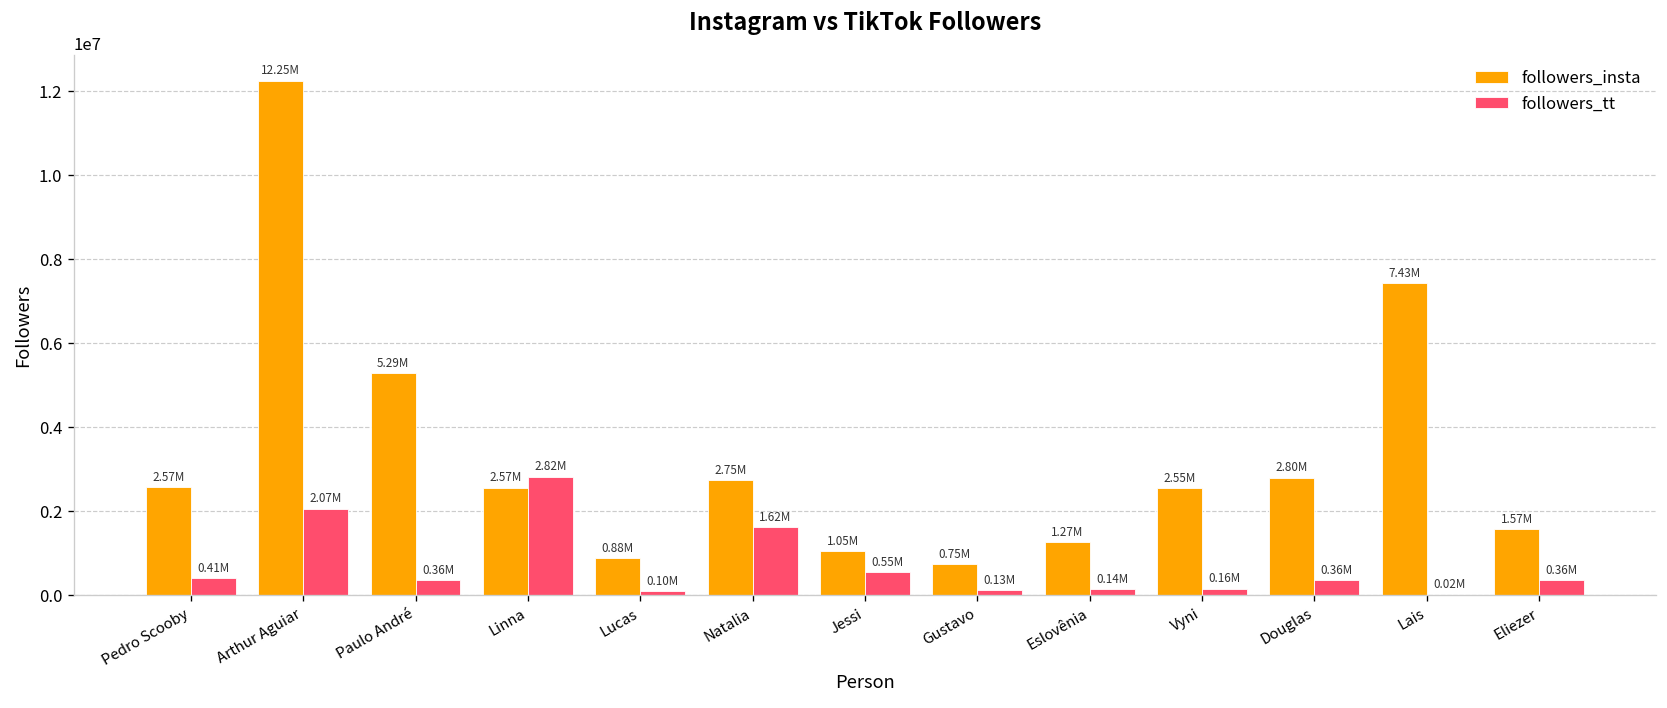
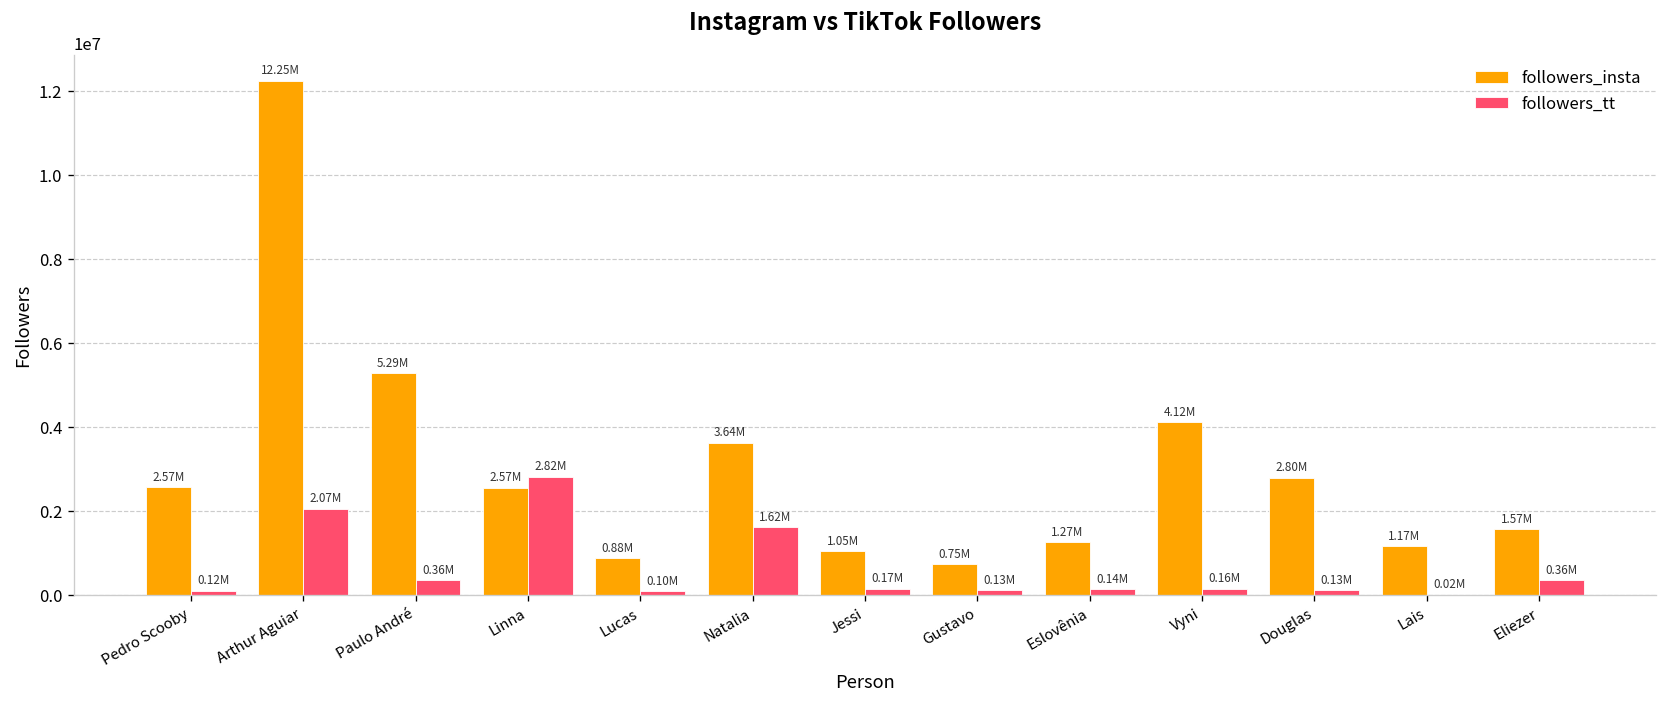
  {
    "followers_insta": {
      "Pedro Scooby": "2.57M",
      "Arthur Aguiar": "12.25M",
      "Paulo André": "5.29M",
      "Linna": "2.57M",
      "Lucas": "0.88M",
-     "Natalia": "2.75M",
+     "Natalia": "3.64M",
      "Jessi": "1.05M",
      "Gustavo": "0.75M",
      "Eslovênia": "1.27M",
-     "Vyni": "2.55M",
+     "Vyni": "4.12M",
      "Douglas": "2.80M",
-     "Lais": "7.43M",
+     "Lais": "1.17M",
      "Eliezer": "1.57M"
    },
    "followers_tt": {
-     "Pedro Scooby": "0.41M",
+     "Pedro Scooby": "0.12M",
      "Arthur Aguiar": "2.07M",
      "Paulo André": "0.36M",
      "Linna": "2.82M",
      "Lucas": "0.10M",
      "Natalia": "1.62M",
-     "Jessi": "0.55M",
+     "Jessi": "0.17M",
      "Gustavo": "0.13M",
      "Eslovênia": "0.14M",
      "Vyni": "0.16M",
-     "Douglas": "0.36M",
+     "Douglas": "0.13M",
      "Lais": "0.02M",
      "Eliezer": "0.36M"
    }
  }
